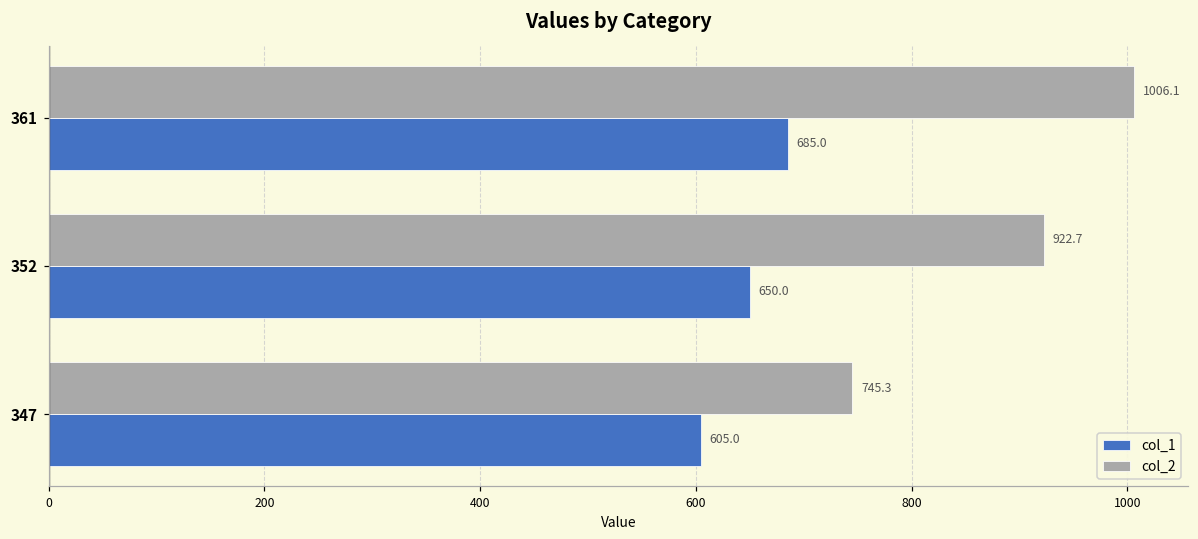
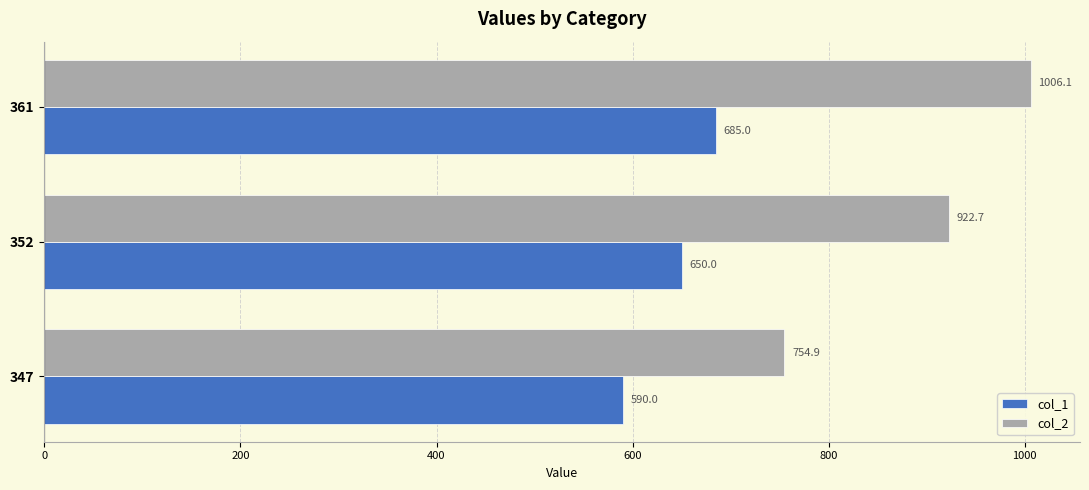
  {
    "col_1": {
      "361": 685.0,
      "352": 650.0,
-     "347": 605.0
+     "347": 590.0
    },
    "col_2": {
      "361": 1006.1,
      "352": 922.7,
-     "347": 745.3
+     "347": 754.9
    }
  }
